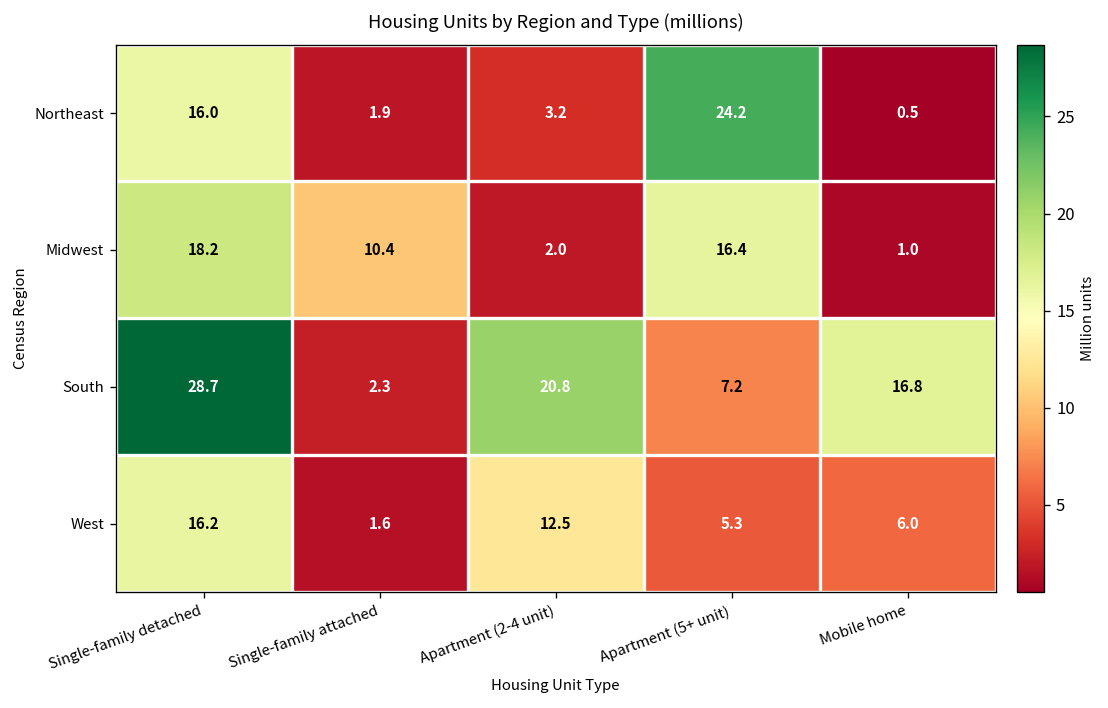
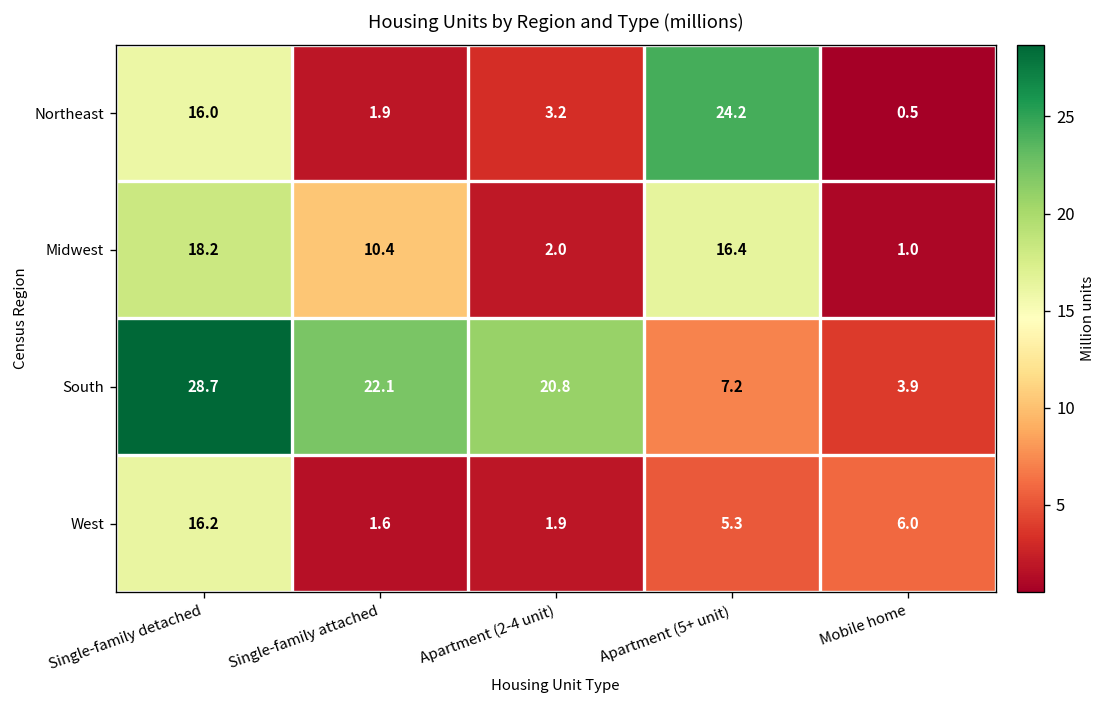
  {
    "Northeast": {
      "Single-family detached": 16.0,
      "Single-family attached": 1.9,
      "Apartment (2-4 unit)": 3.2,
      "Apartment (5+ unit)": 24.2,
      "Mobile home": 0.5
    },
    "Midwest": {
      "Single-family detached": 18.2,
      "Single-family attached": 10.4,
      "Apartment (2-4 unit)": 2.0,
      "Apartment (5+ unit)": 16.4,
      "Mobile home": 1.0
    },
    "South": {
      "Single-family detached": 28.7,
-     "Single-family attached": 2.3,
+     "Single-family attached": 22.1,
      "Apartment (2-4 unit)": 20.8,
      "Apartment (5+ unit)": 7.2,
-     "Mobile home": 16.8
+     "Mobile home": 3.9
    },
    "West": {
      "Single-family detached": 16.2,
      "Single-family attached": 1.6,
-     "Apartment (2-4 unit)": 12.5,
+     "Apartment (2-4 unit)": 1.9,
      "Apartment (5+ unit)": 5.3,
      "Mobile home": 6.0
    }
  }
